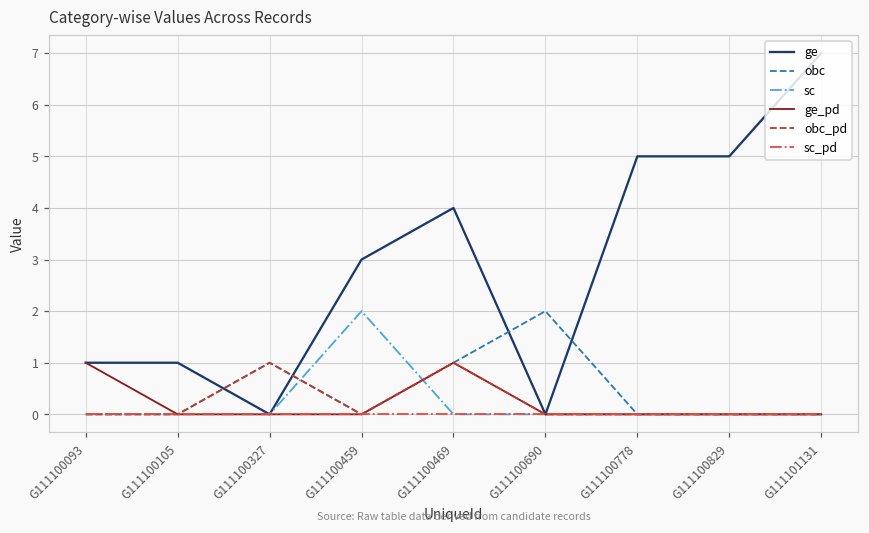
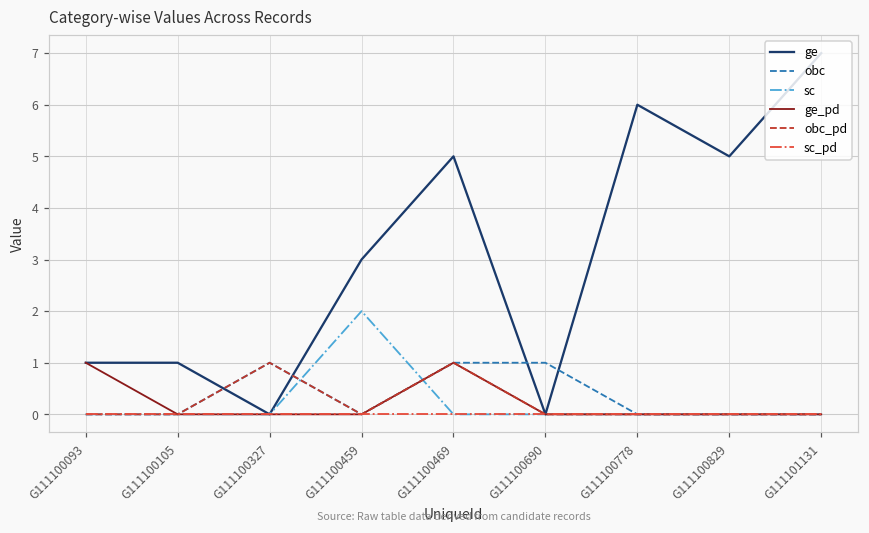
  {
    "ge": {
      "G111100105": 1,
      "G111100459": 3,
-     "G111100469": 4,
-     "G111100778": 5,
+     "G111100469": 5,
+     "G111100778": 6,
      "G111100829": 5
    },
    "obc": {
-     "G111100690": 2
+     "G111100690": 1
    },
    "sc": {
      "G111100459": 2
    }
  }
